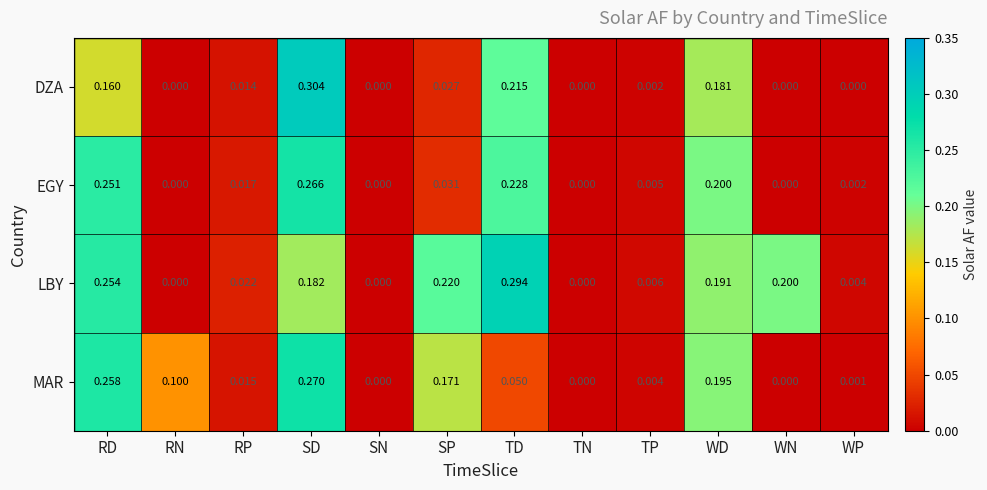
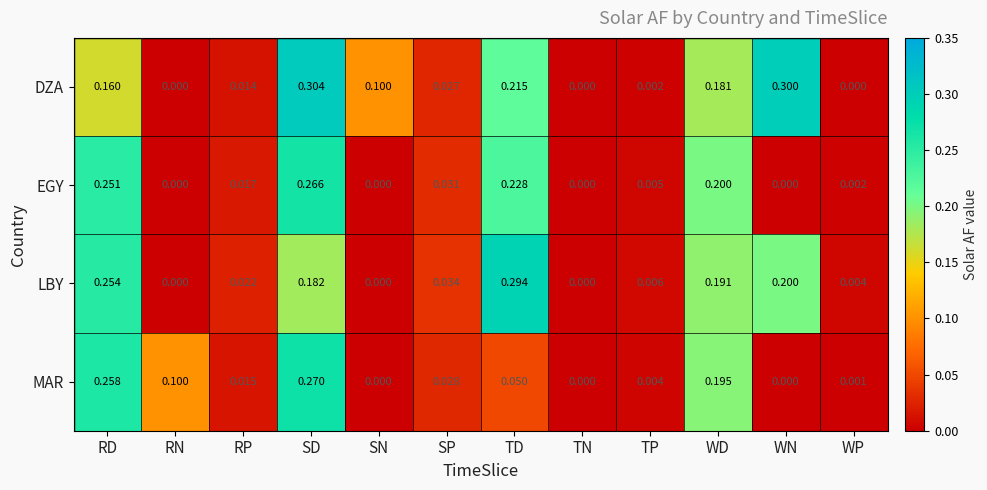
  {
    "DZA": {
      "RD": 0.160,
      "RN": 0.000,
      "RP": 0.014,
      "SD": 0.304,
-     "SN": 0.000,
+     "SN": 0.100,
      "SP": 0.027,
      "TD": 0.215,
      "TN": 0.000,
      "TP": 0.002,
      "WD": 0.181,
-     "WN": 0.000,
+     "WN": 0.300,
      "WP": 0.000
    },
    "EGY": {
      "RD": 0.251,
      "RN": 0.000,
      "RP": 0.017,
      "SD": 0.266,
      "SN": 0.000,
      "SP": 0.031,
      "TD": 0.228,
      "TN": 0.000,
      "TP": 0.005,
      "WD": 0.200,
      "WN": 0.000,
      "WP": 0.002
    },
    "LBY": {
      "RD": 0.254,
      "RN": 0.000,
      "RP": 0.022,
      "SD": 0.182,
      "SN": 0.000,
-     "SP": 0.220,
+     "SP": 0.034,
      "TD": 0.294,
      "TN": 0.000,
      "TP": 0.006,
      "WD": 0.191,
      "WN": 0.200,
      "WP": 0.004
    },
    "MAR": {
      "RD": 0.258,
      "RN": 0.100,
      "RP": 0.015,
      "SD": 0.270,
      "SN": 0.000,
-     "SP": 0.171,
+     "SP": 0.028,
      "TD": 0.050,
      "TN": 0.000,
      "TP": 0.004,
      "WD": 0.195,
      "WN": 0.000,
      "WP": 0.001
    }
  }
